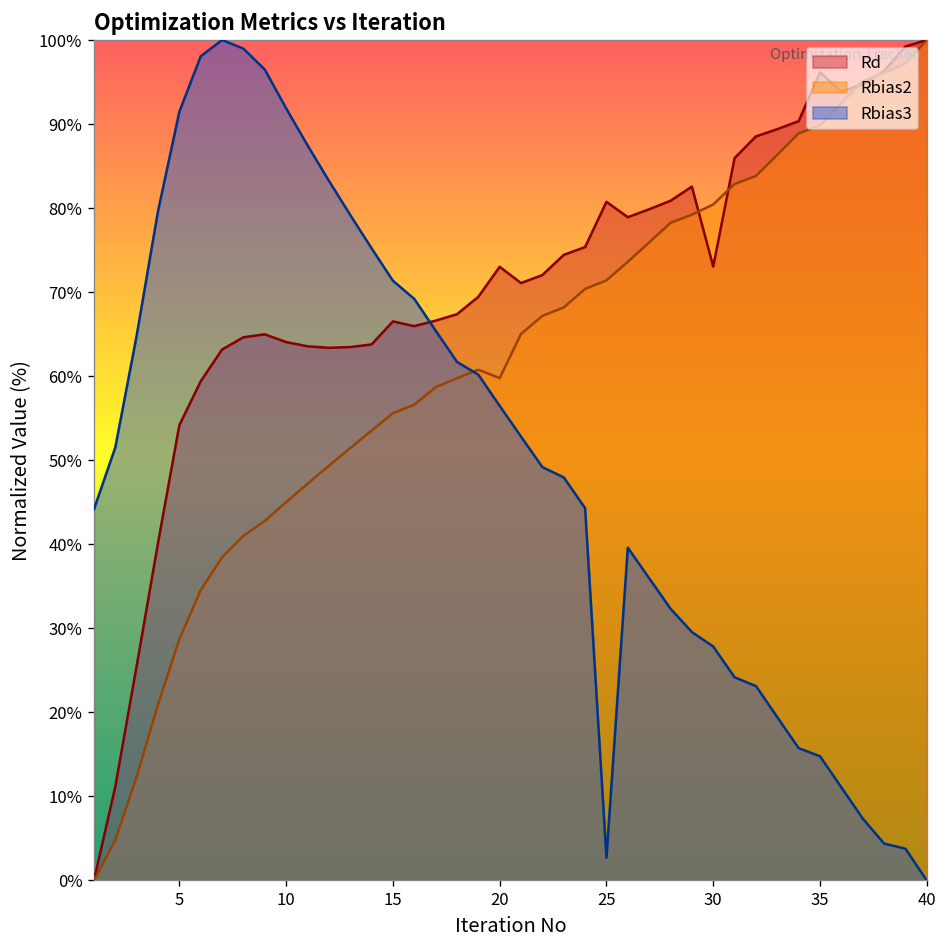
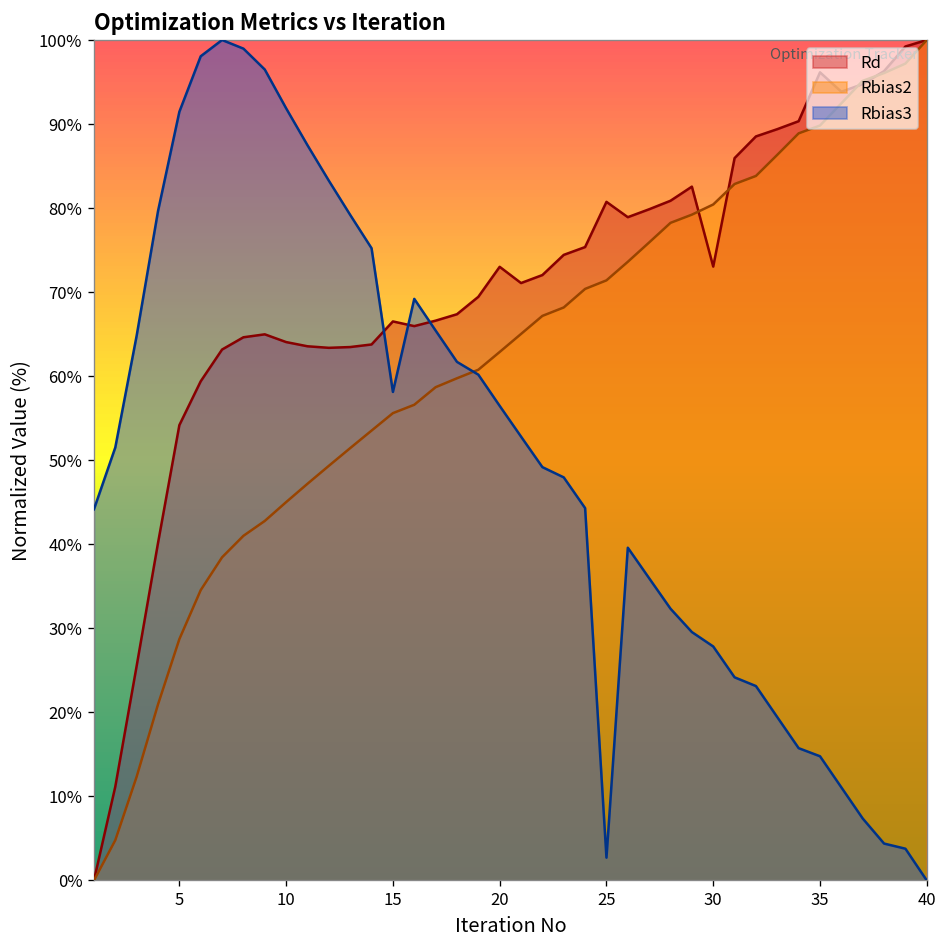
  {
    "Rd": {
      "5": "54%",
      "10": "64%",
      "15": "67%",
      "20": "73%",
      "25": "81%",
      "30": "73%"
    },
    "Rbias2": {
      "5": "29%",
      "10": "45%",
      "15": "56%",
-     "20": "60%",
+     "20": "63%",
      "25": "71%",
      "30": "80%"
    },
    "Rbias3": {
      "5": "91%",
      "10": "92%",
-     "15": "71%",
+     "15": "58%",
      "20": "56%",
      "25": "3%",
      "30": "28%",
      "35": "15%",
      "40": "0%"
    }
  }
